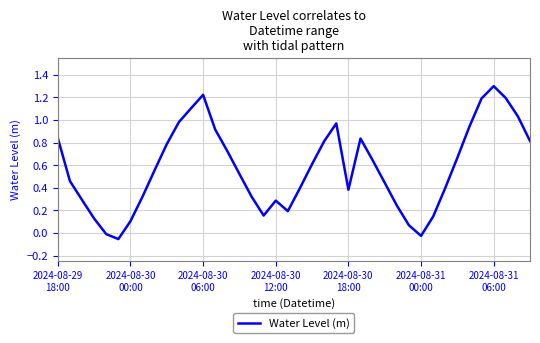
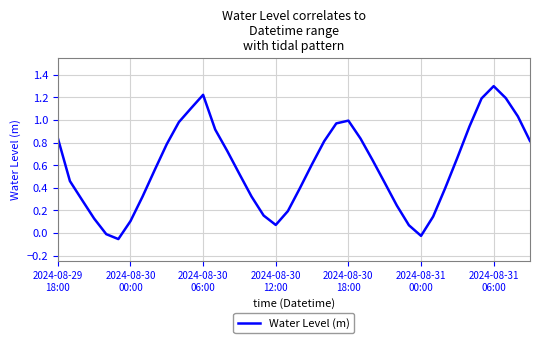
  {
    "2024-08-29 18:00": 0.84,
    "2024-08-30 00:00": 0.11,
    "2024-08-30 06:00": 1.22,
-   "2024-08-30 12:00": 0.29,
-   "2024-08-30 18:00": 0.38,
+   "2024-08-30 12:00": 0.07,
+   "2024-08-30 18:00": 1.00,
    "2024-08-31 00:00": -0.02,
    "2024-08-31 06:00": 1.30
  }
